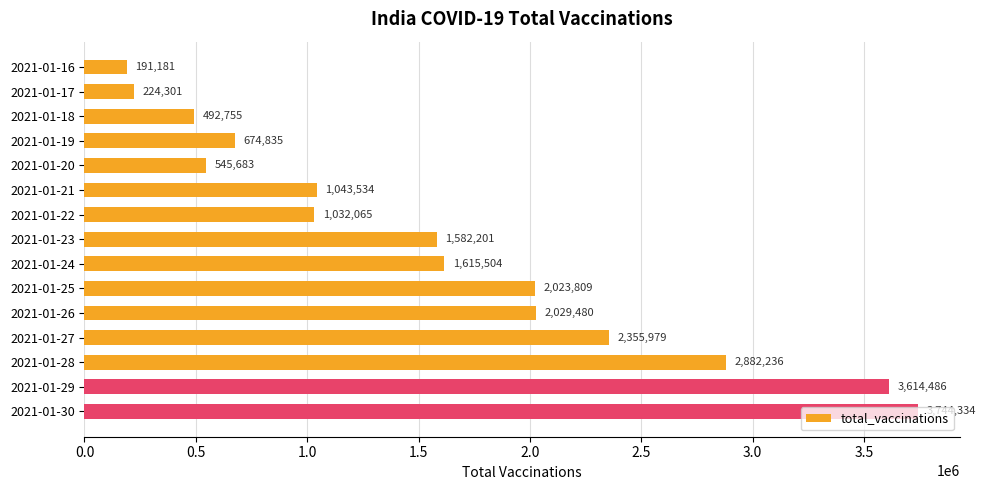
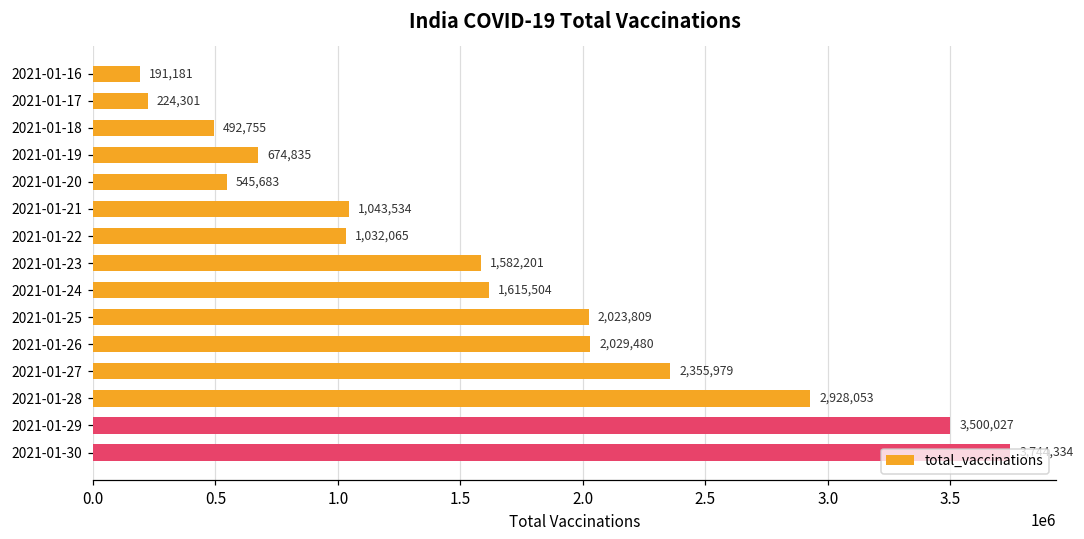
  {
    "2021-01-16": "191,181",
    "2021-01-17": "224,301",
    "2021-01-18": "492,755",
    "2021-01-19": "674,835",
    "2021-01-20": "545,683",
    "2021-01-21": "1,043,534",
    "2021-01-22": "1,032,065",
    "2021-01-23": "1,582,201",
    "2021-01-24": "1,615,504",
    "2021-01-25": "2,023,809",
    "2021-01-26": "2,029,480",
    "2021-01-27": "2,355,979",
-   "2021-01-28": "2,882,236",
-   "2021-01-29": "3,614,486"
+   "2021-01-28": "2,928,053",
+   "2021-01-29": "3,500,027"
  }
